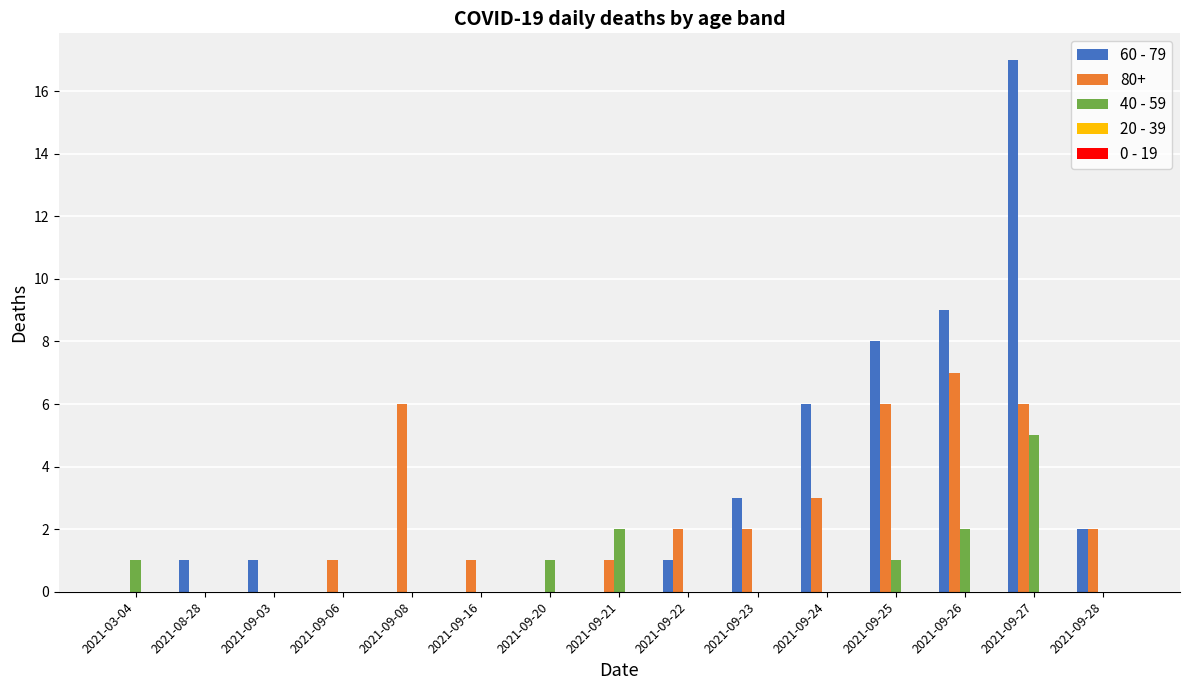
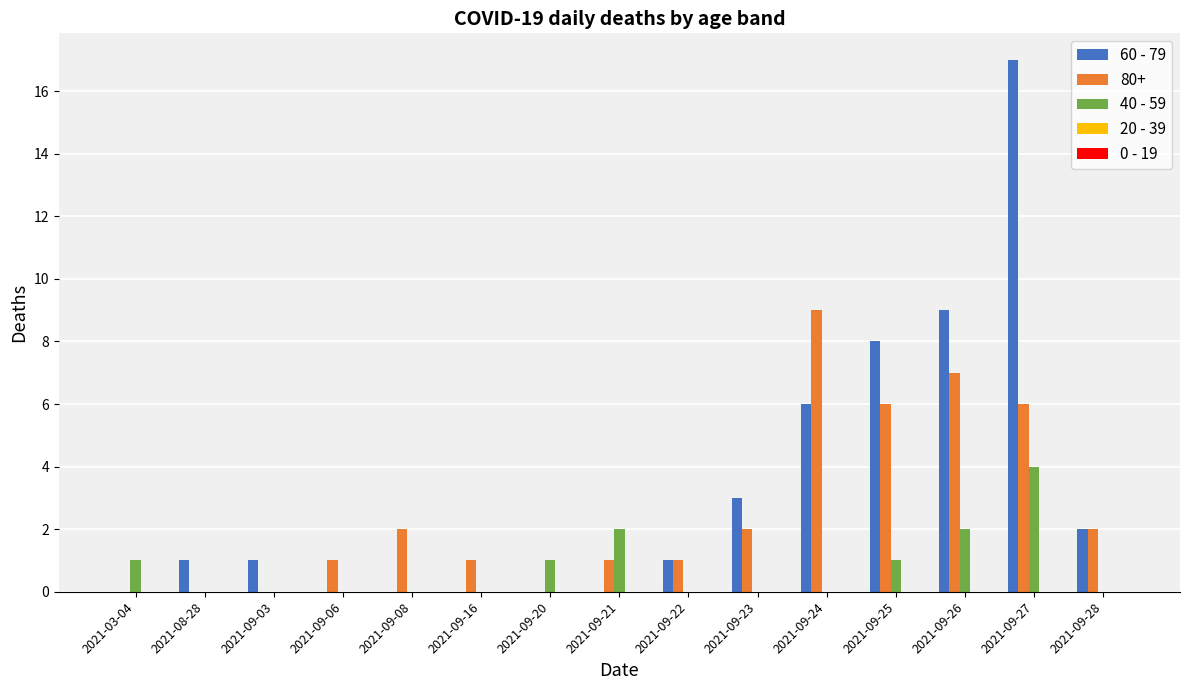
  {
    "60 - 79": {
      "2021-03-04": 0,
      "2021-08-28": 1,
      "2021-09-03": 1,
      "2021-09-06": 0,
      "2021-09-08": 0,
      "2021-09-16": 0,
      "2021-09-20": 0,
      "2021-09-21": 0,
      "2021-09-22": 1,
      "2021-09-23": 3,
      "2021-09-24": 6,
      "2021-09-25": 8,
      "2021-09-26": 9,
      "2021-09-27": 17,
      "2021-09-28": 2
    },
    "80+": {
      "2021-03-04": 0,
      "2021-08-28": 0,
      "2021-09-03": 0,
      "2021-09-06": 1,
-     "2021-09-08": 6,
+     "2021-09-08": 2,
      "2021-09-16": 1,
      "2021-09-20": 0,
      "2021-09-21": 1,
-     "2021-09-22": 2,
+     "2021-09-22": 1,
      "2021-09-23": 2,
-     "2021-09-24": 3,
+     "2021-09-24": 9,
      "2021-09-25": 6,
      "2021-09-26": 7,
      "2021-09-27": 6,
      "2021-09-28": 2
    },
    "40 - 59": {
      "2021-03-04": 1,
      "2021-08-28": 0,
      "2021-09-03": 0,
      "2021-09-06": 0,
      "2021-09-08": 0,
      "2021-09-16": 0,
      "2021-09-20": 1,
      "2021-09-21": 2,
      "2021-09-22": 0,
      "2021-09-23": 0,
      "2021-09-24": 0,
      "2021-09-25": 1,
      "2021-09-26": 2,
-     "2021-09-27": 5,
+     "2021-09-27": 4,
      "2021-09-28": 0
    },
    "20 - 39": {
      "2021-03-04": 0,
      "2021-08-28": 0,
      "2021-09-03": 0,
      "2021-09-06": 0,
      "2021-09-08": 0,
      "2021-09-16": 0,
      "2021-09-20": 0,
      "2021-09-21": 0,
      "2021-09-22": 0,
      "2021-09-23": 0,
      "2021-09-24": 0,
      "2021-09-25": 0,
      "2021-09-26": 0,
      "2021-09-27": 0,
      "2021-09-28": 0
    },
    "0 - 19": {
      "2021-03-04": 0,
      "2021-08-28": 0,
      "2021-09-03": 0,
      "2021-09-06": 0,
      "2021-09-08": 0,
      "2021-09-16": 0,
      "2021-09-20": 0,
      "2021-09-21": 0,
      "2021-09-22": 0,
      "2021-09-23": 0,
      "2021-09-24": 0,
      "2021-09-25": 0,
      "2021-09-26": 0,
      "2021-09-27": 0,
      "2021-09-28": 0
    }
  }
